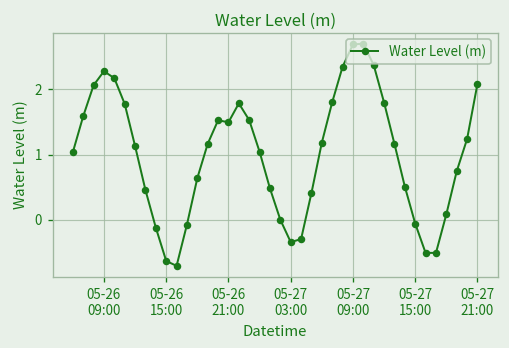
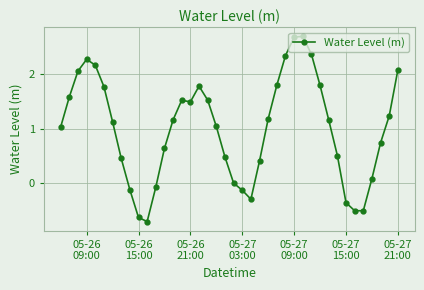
  {
    "05-26 09:00": 2.3,
    "05-26 15:00": -0.6,
    "05-26 21:00": 1.5,
-   "05-27 03:00": -0.3,
-   "05-27 15:00": -0.1,
+   "05-27 03:00": -0.1,
+   "05-27 15:00": -0.4,
    "05-27 21:00": 2.1
  }
